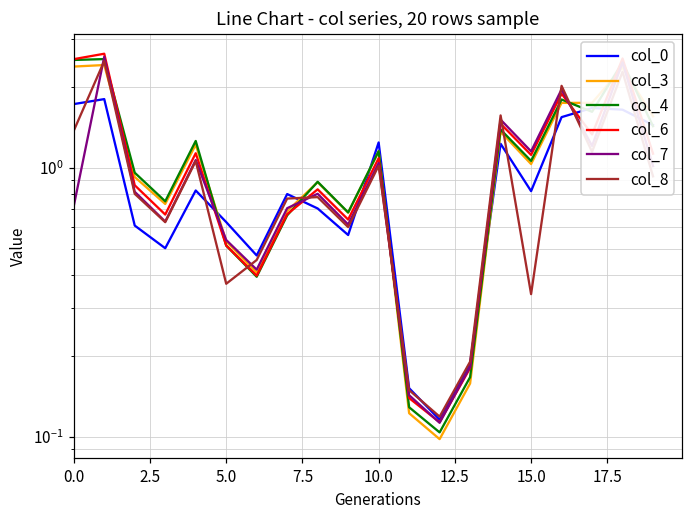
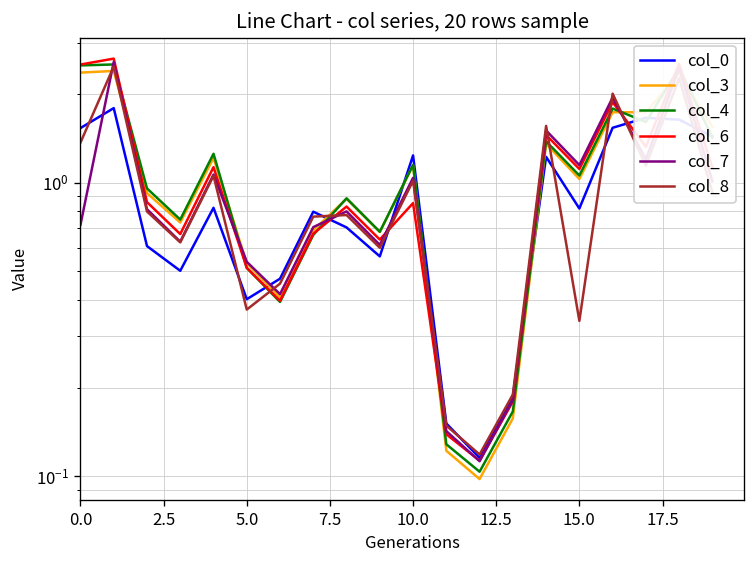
  {
    "col_0": {
-     "0.0": 1.7,
-     "5.0": 0.63,
+     "0.0": 1.5,
+     "5.0": 0.40,
      "10.0": 1.2,
      "15.0": 0.82
    },
    "col_3": {
      "0.0": 2.4,
      "15.0": 1.03
    },
    "col_4": {
      "15.0": 1.06
    },
    "col_6": {
-     "10.0": 1.1,
+     "10.0": 0.85,
      "15.0": 1.1
    },
    "col_7": {
      "0.0": 0.72,
      "15.0": 1.1
    },
    "col_8": {
      "0.0": 1.4,
      "5.0": 0.37,
      "15.0": 0.34
    }
  }
